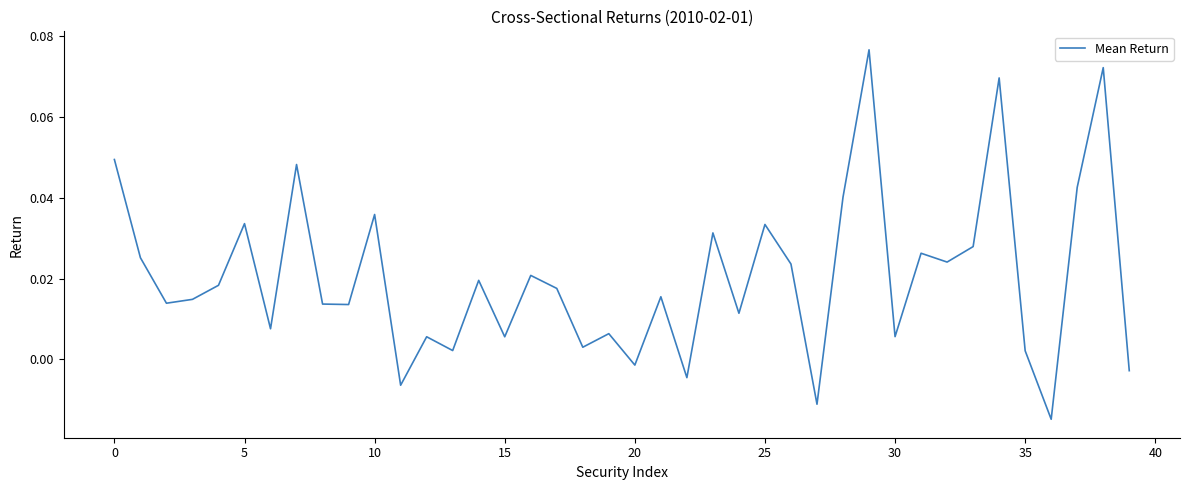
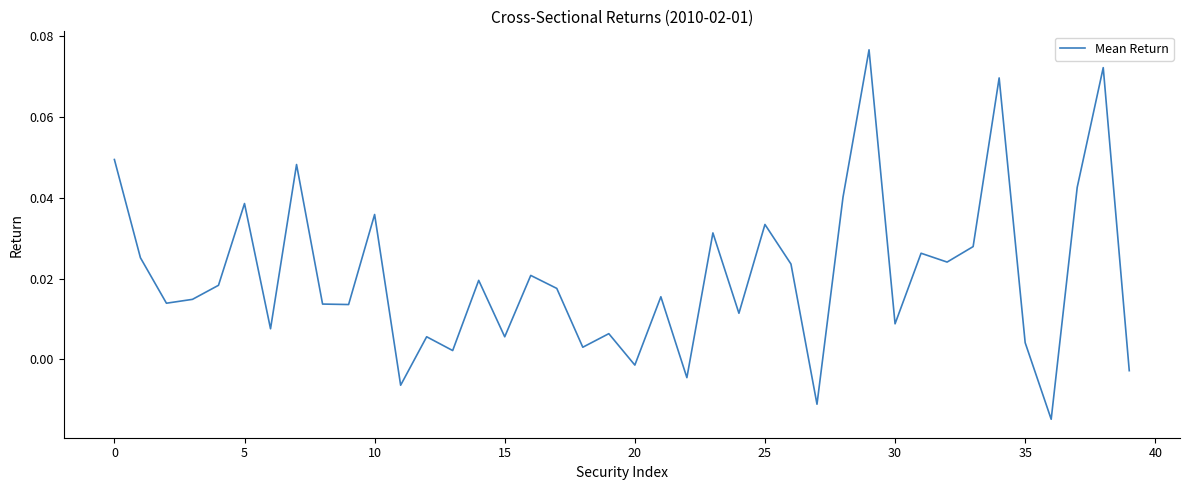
  {
    "0": 0.049,
-   "5": 0.034,
+   "5": 0.039,
    "10": 0.036,
    "15": 0.006,
    "20": -0.001,
    "25": 0.033,
-   "30": 0.006,
-   "35": 0.002
+   "30": 0.009,
+   "35": 0.004
  }
